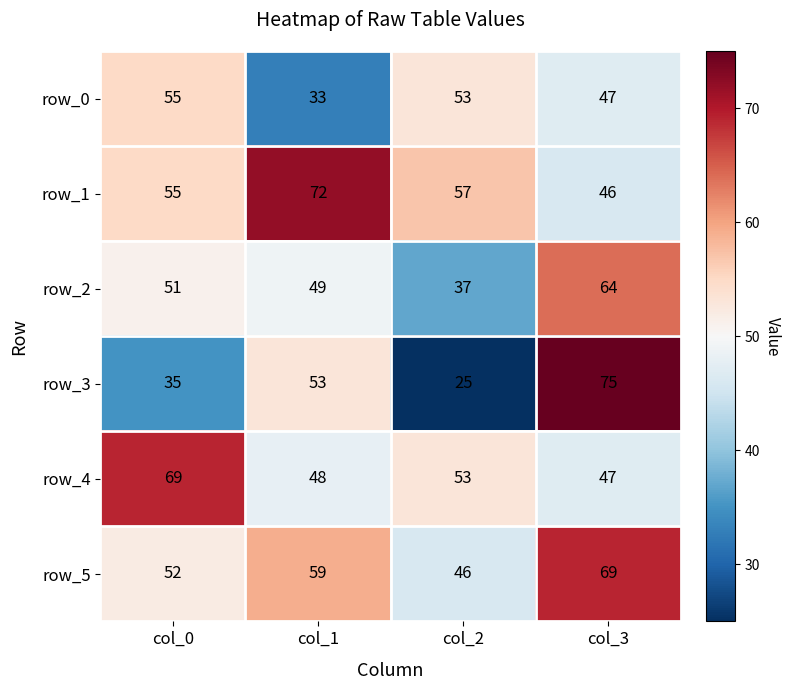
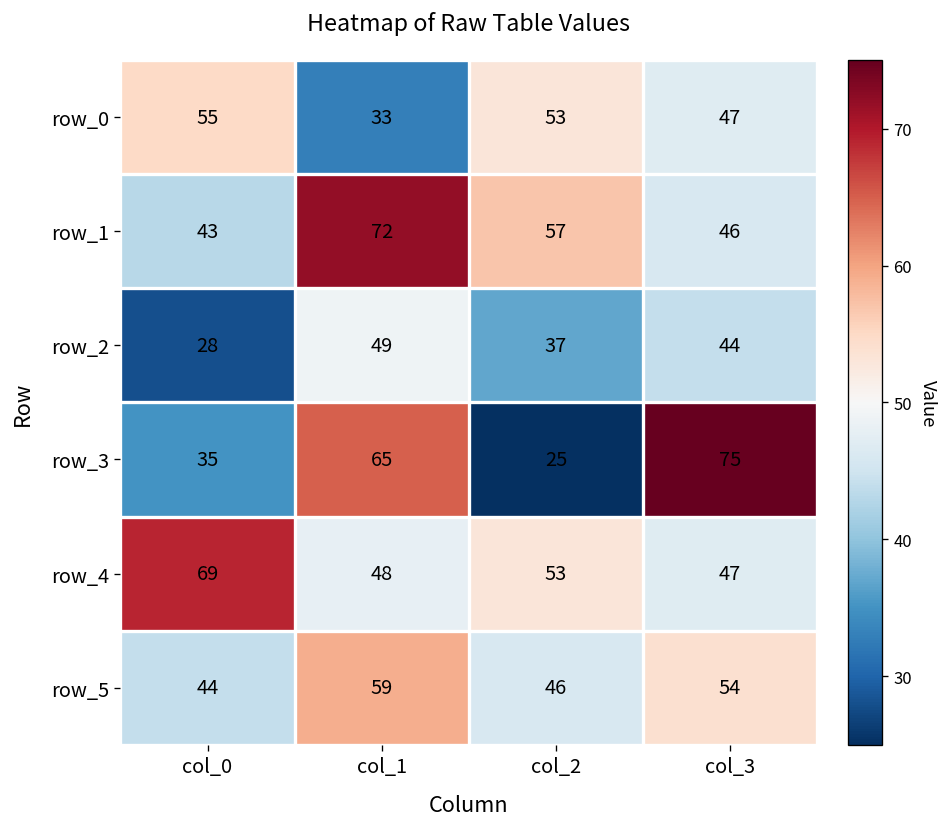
  {
    "row_0": {
      "col_0": 55,
      "col_1": 33,
      "col_2": 53,
      "col_3": 47
    },
    "row_1": {
-     "col_0": 55,
+     "col_0": 43,
      "col_1": 72,
      "col_2": 57,
      "col_3": 46
    },
    "row_2": {
-     "col_0": 51,
+     "col_0": 28,
      "col_1": 49,
      "col_2": 37,
-     "col_3": 64
+     "col_3": 44
    },
    "row_3": {
      "col_0": 35,
-     "col_1": 53,
+     "col_1": 65,
      "col_2": 25,
      "col_3": 75
    },
    "row_4": {
      "col_0": 69,
      "col_1": 48,
      "col_2": 53,
      "col_3": 47
    },
    "row_5": {
-     "col_0": 52,
+     "col_0": 44,
      "col_1": 59,
      "col_2": 46,
-     "col_3": 69
+     "col_3": 54
    }
  }
